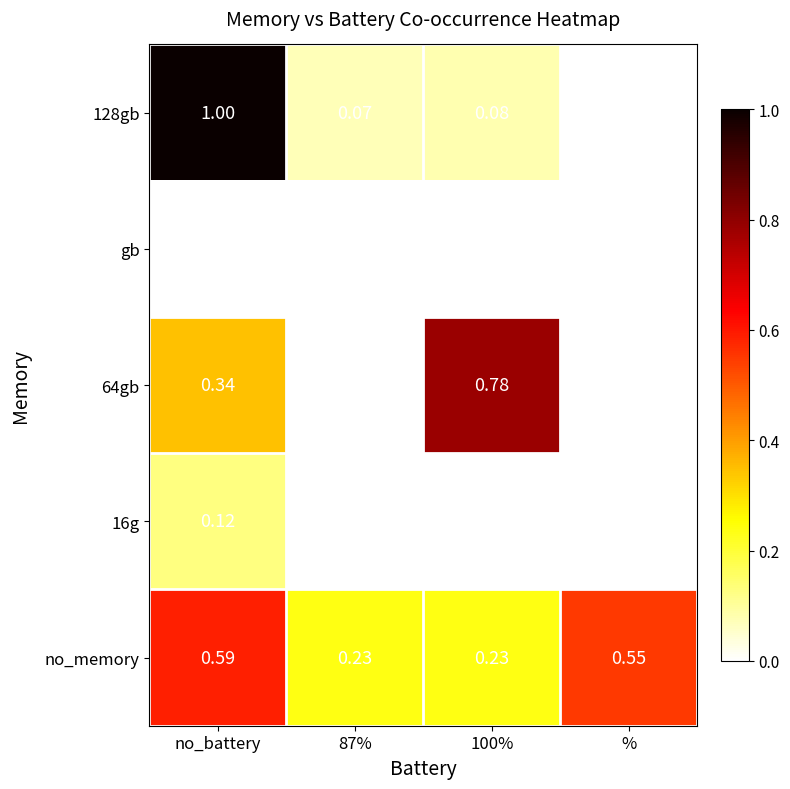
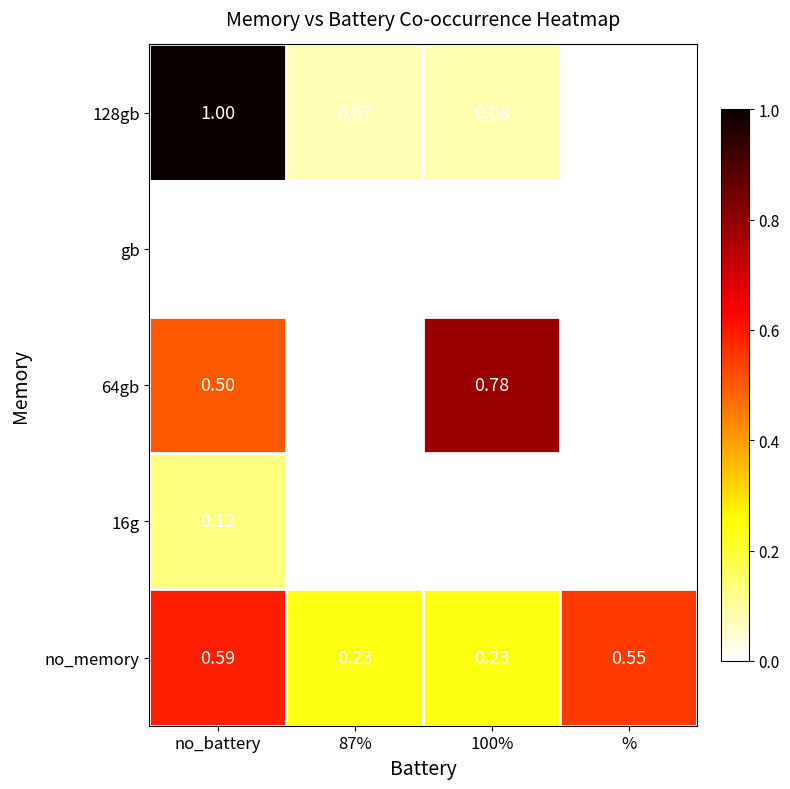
  {
    "128gb": {
      "no_battery": 1.00,
      "87%": 0.07,
      "100%": 0.08
    },
    "64gb": {
-     "no_battery": 0.34,
+     "no_battery": 0.50,
      "100%": 0.78
    },
    "16g": {
      "no_battery": 0.12
    },
    "no_memory": {
      "no_battery": 0.59,
      "87%": 0.23,
      "100%": 0.23,
      "%": 0.55
    }
  }
